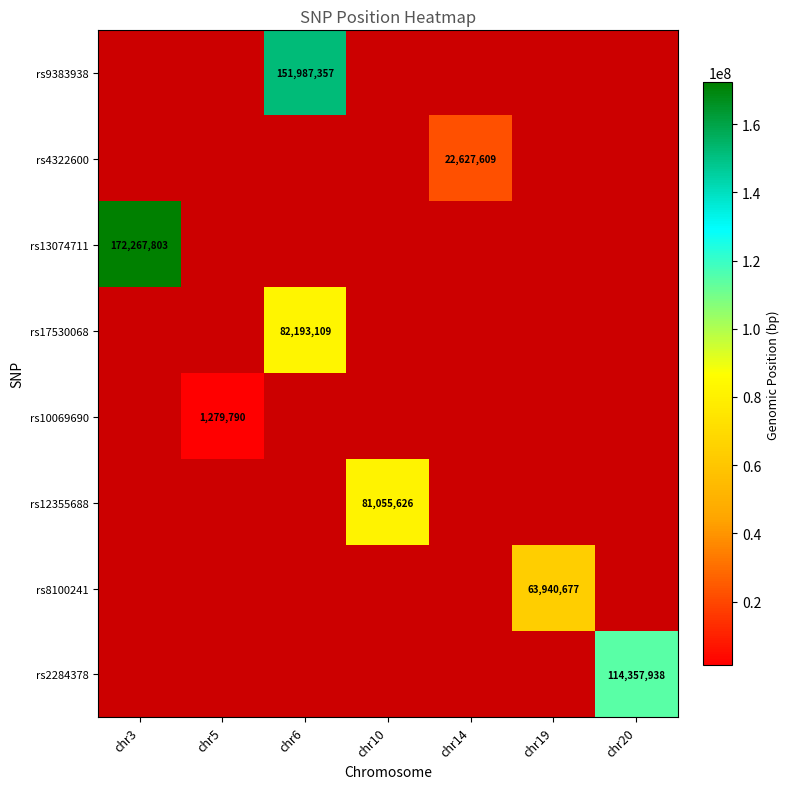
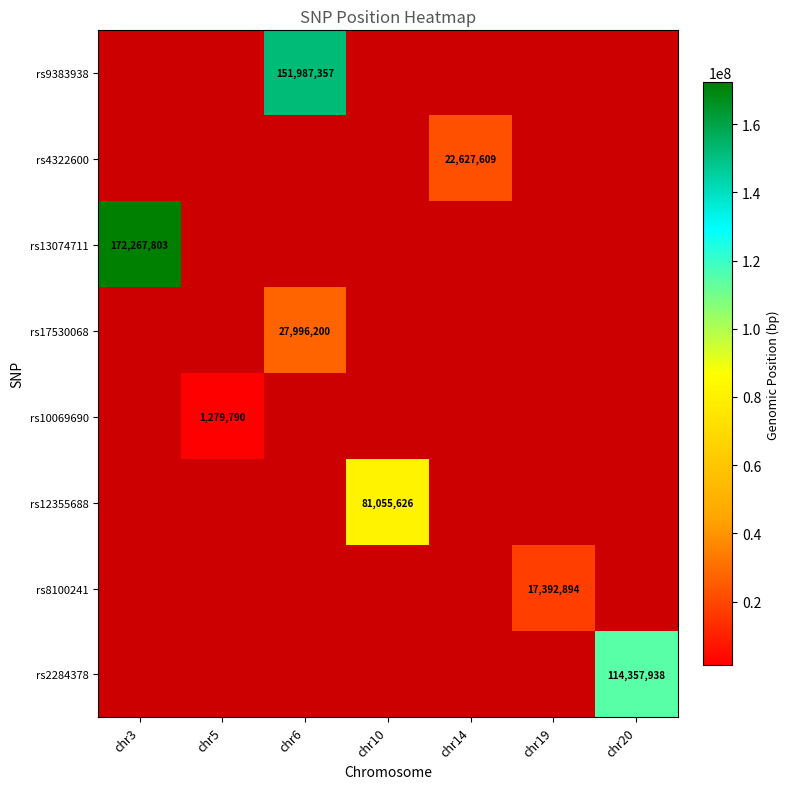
  {
    "rs9383938": {
      "chr6": "151,987,357"
    },
    "rs4322600": {
      "chr14": "22,627,609"
    },
    "rs13074711": {
      "chr3": "172,267,803"
    },
    "rs17530068": {
-     "chr6": "82,193,109"
+     "chr6": "27,996,200"
    },
    "rs10069690": {
      "chr5": "1,279,790"
    },
    "rs12355688": {
      "chr10": "81,055,626"
    },
    "rs8100241": {
-     "chr19": "63,940,677"
+     "chr19": "17,392,894"
    },
    "rs2284378": {
      "chr20": "114,357,938"
    }
  }
